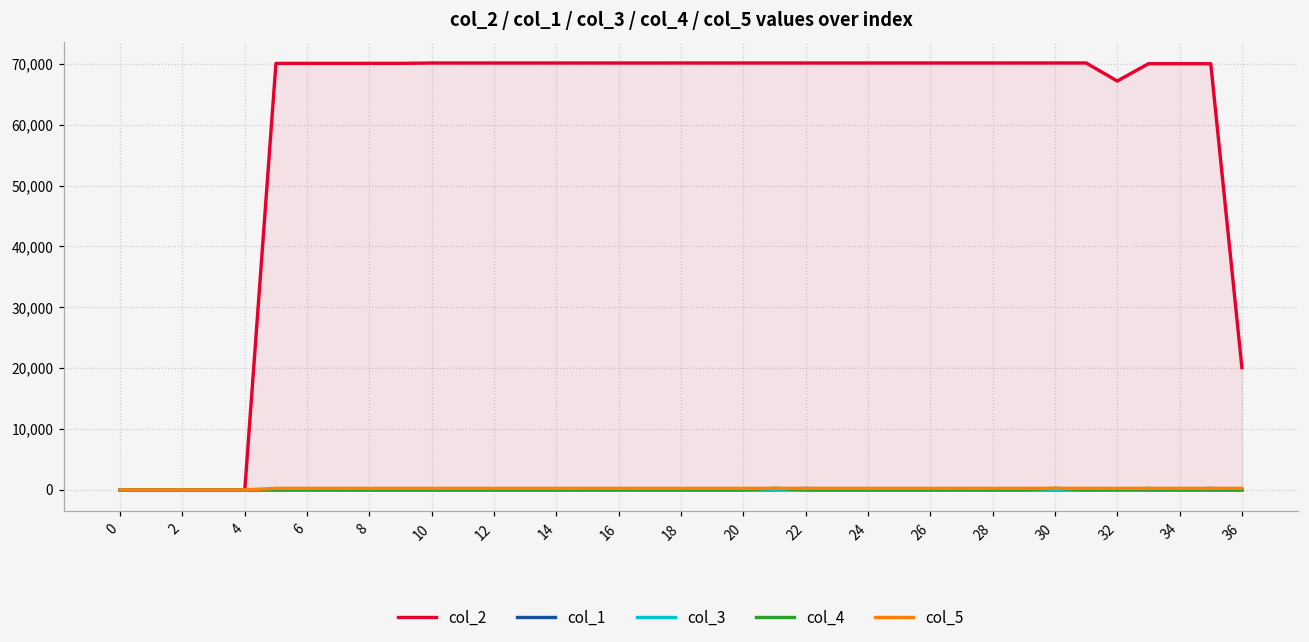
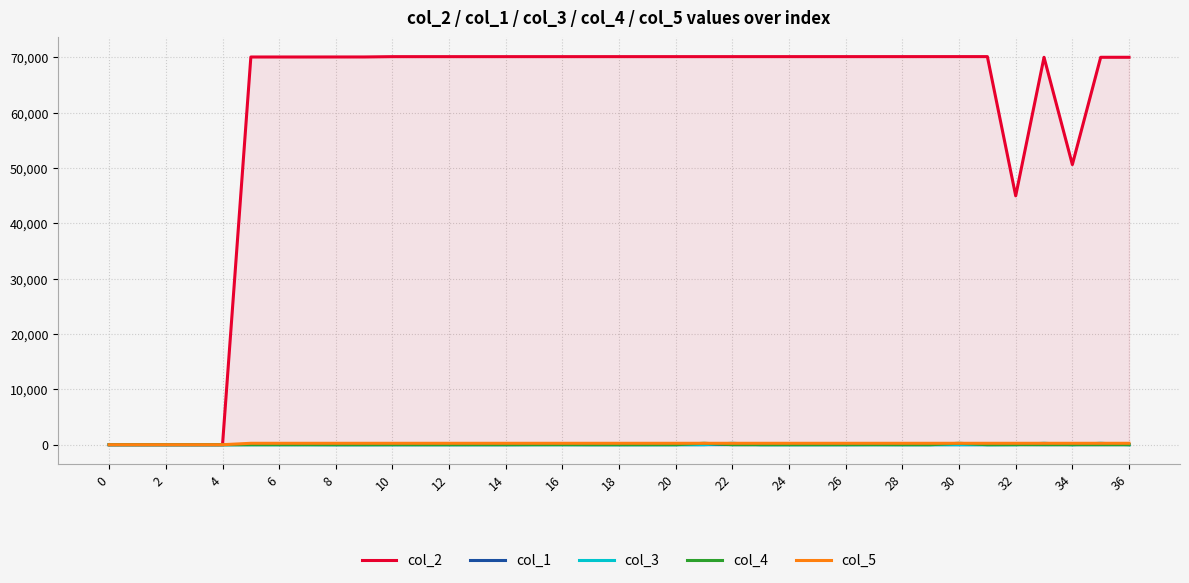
  {
    "col_2": {
      "6": "70,000",
      "8": "70,000",
      "10": "70,000",
      "12": "70,000",
      "14": "70,000",
      "16": "70,000",
      "18": "70,000",
      "20": "70,000",
      "22": "70,000",
      "24": "70,000",
      "26": "70,000",
      "28": "70,000",
      "30": "70,000",
-     "32": "67,000",
-     "34": "70,000",
-     "36": "20,000"
+     "32": "45,000",
+     "34": "51,000",
+     "36": "70,000"
    }
  }
